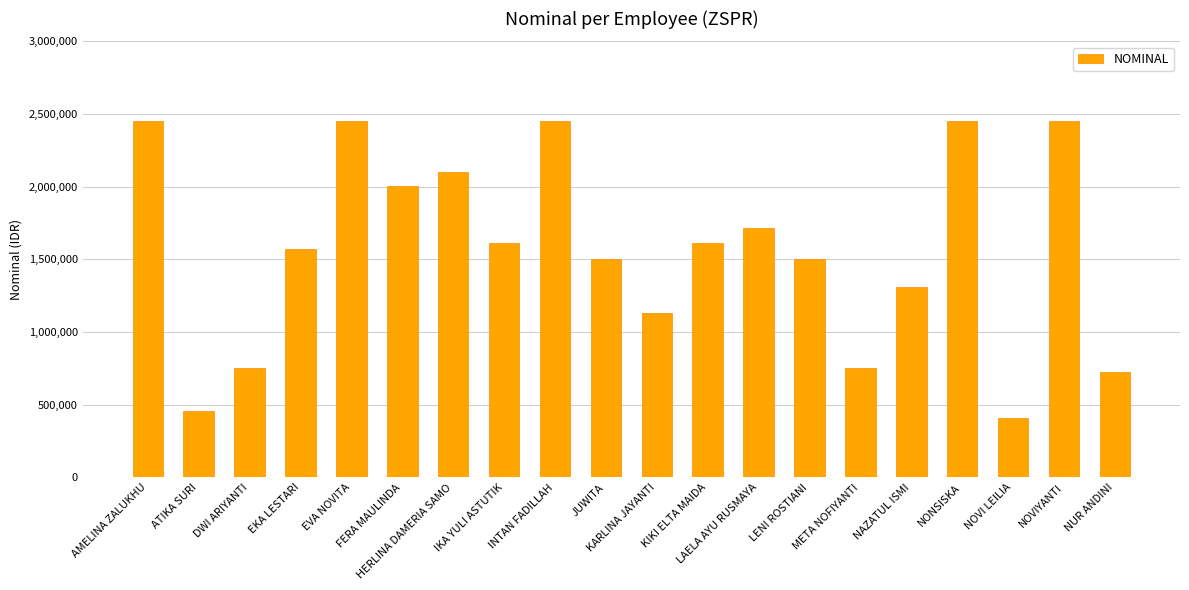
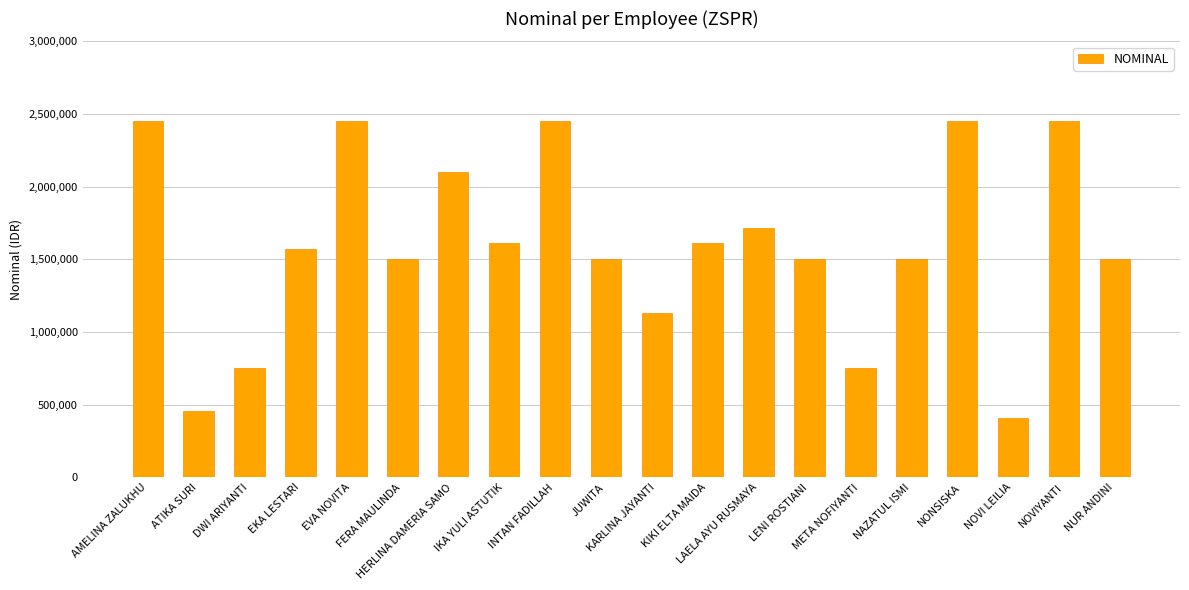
  {
    "AMELINA ZALUKHU": "2,450,000",
    "ATIKA SURI": "460,000",
    "DWI ARIYANTI": "750,000",
    "EKA LESTARI": "1,570,000",
    "EVA NOVITA": "2,450,000",
-   "FERA MAULINDA": "2,000,000",
+   "FERA MAULINDA": "1,500,000",
    "HERLINA DAMERIA SAMO": "2,100,000",
    "IKA YULI ASTUTIK": "1,610,000",
    "INTAN FADILLAH": "2,450,000",
    "JUWITA": "1,500,000",
    "KARLINA JAYANTI": "1,130,000",
    "KIKI ELTA MAIDA": "1,610,000",
    "LAELA AYU RUSMAYA": "1,710,000",
    "LENI ROSTIANI": "1,500,000",
    "META NOFIYANTI": "750,000",
-   "NAZATUL ISMI": "1,310,000",
+   "NAZATUL ISMI": "1,500,000",
    "NONSISKA": "2,450,000",
    "NOVI LEILIA": "410,000",
    "NOVIYANTI": "2,450,000",
-   "NUR ANDINI": "730,000"
+   "NUR ANDINI": "1,500,000"
  }
